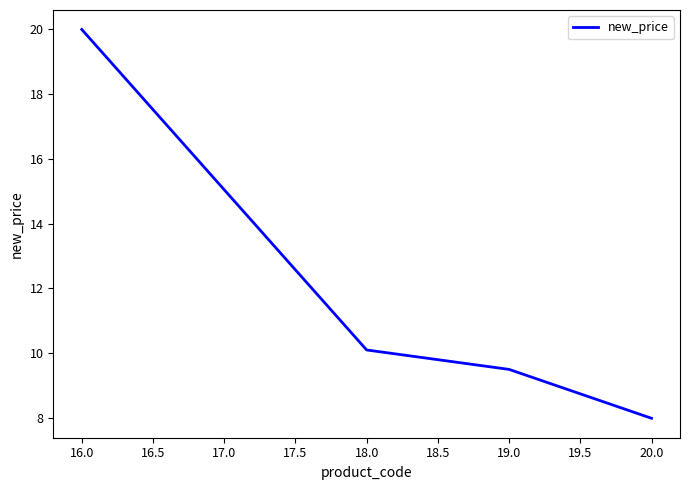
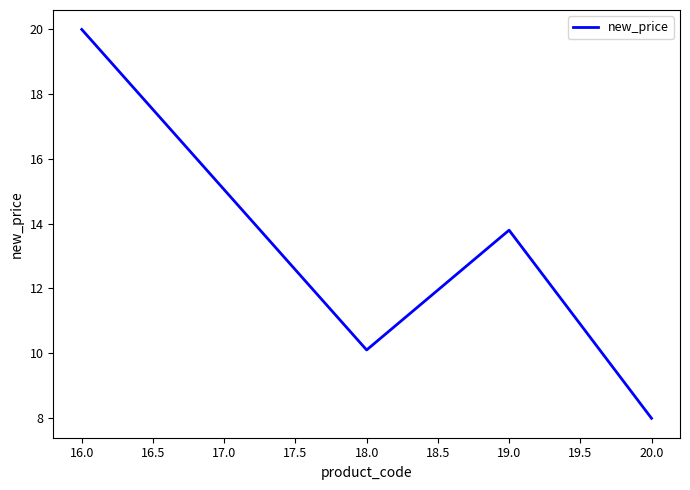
  {
    "16.0": 20.0,
    "18.0": 10.1,
-   "19.0": 9.5,
+   "19.0": 13.8,
    "20.0": 8.0
  }
